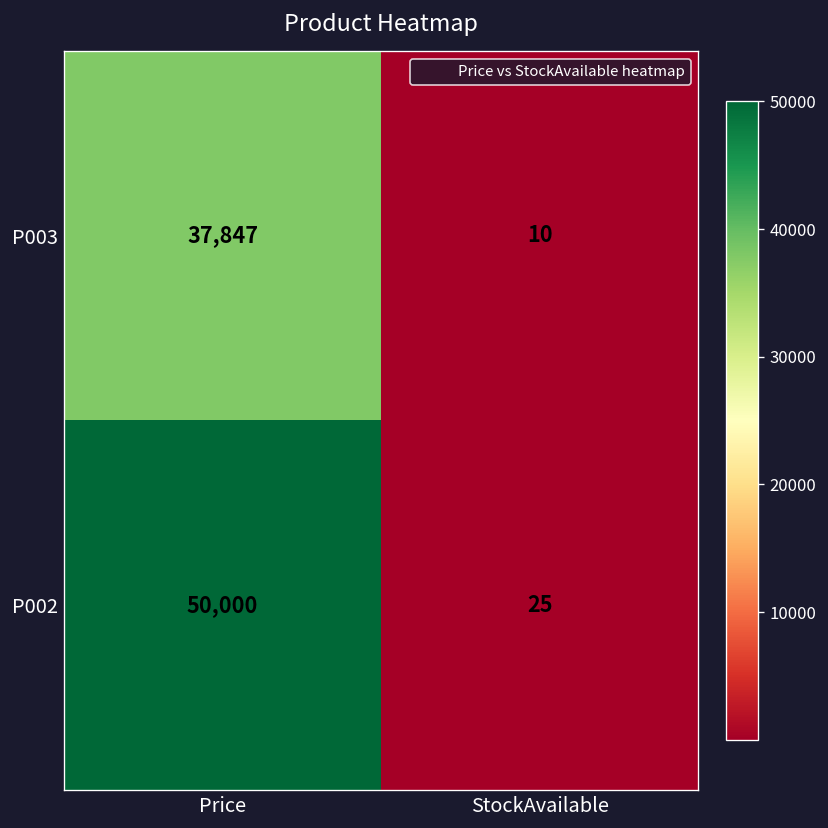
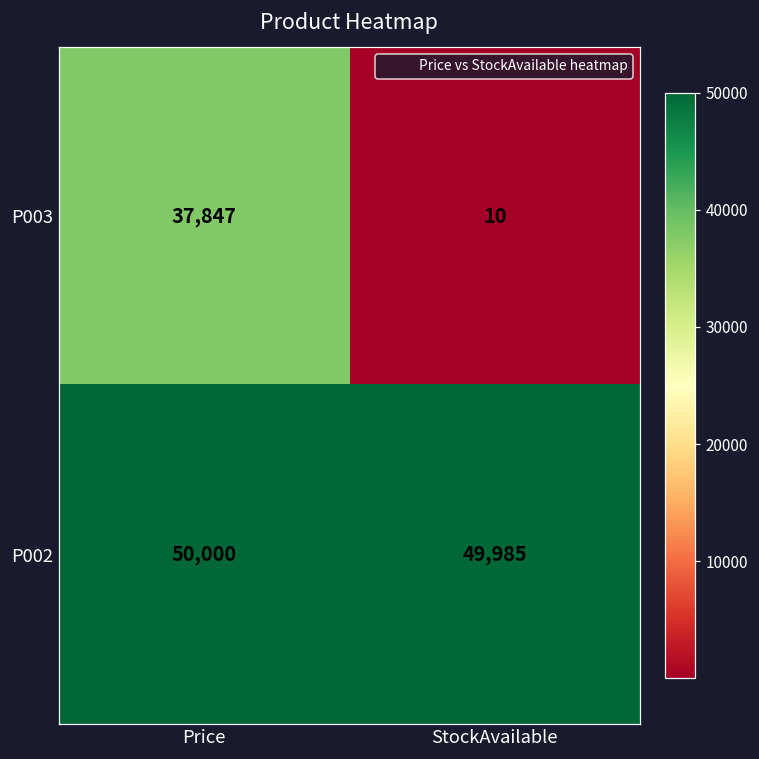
  {
    "P003": {
      "Price": "37,847",
      "StockAvailable": "10"
    },
    "P002": {
      "Price": "50,000",
-     "StockAvailable": "25"
+     "StockAvailable": "49,985"
    }
  }
